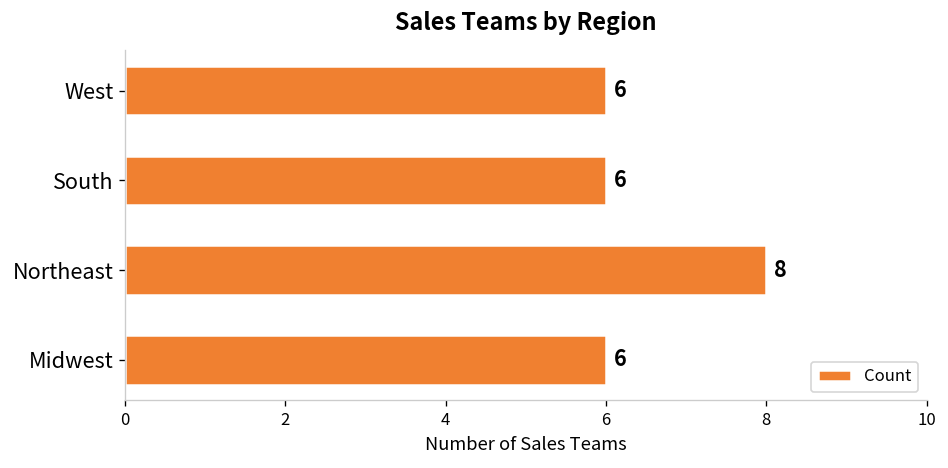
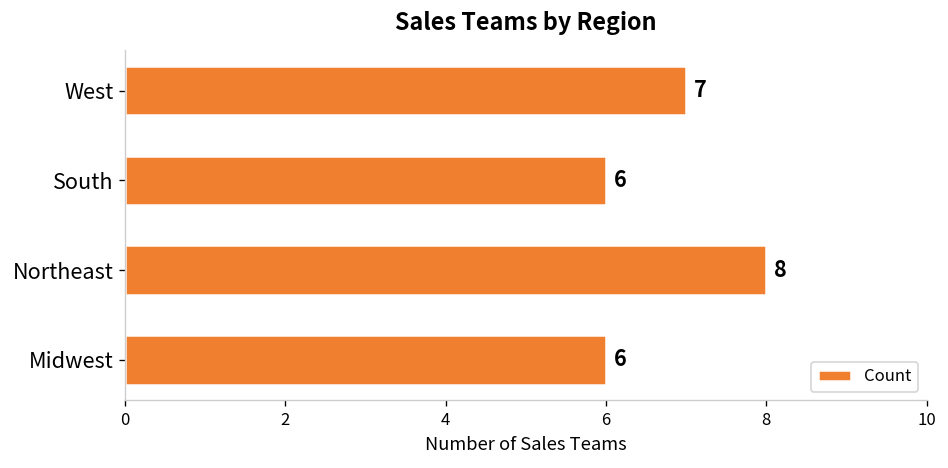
  {
-   "West": 6,
+   "West": 7,
    "South": 6,
    "Northeast": 8,
    "Midwest": 6
  }
